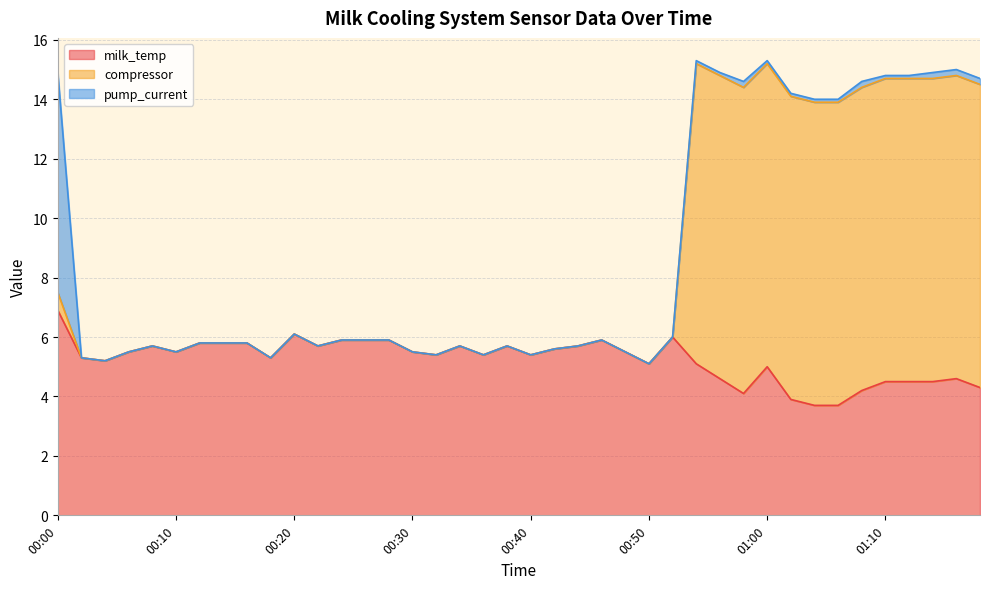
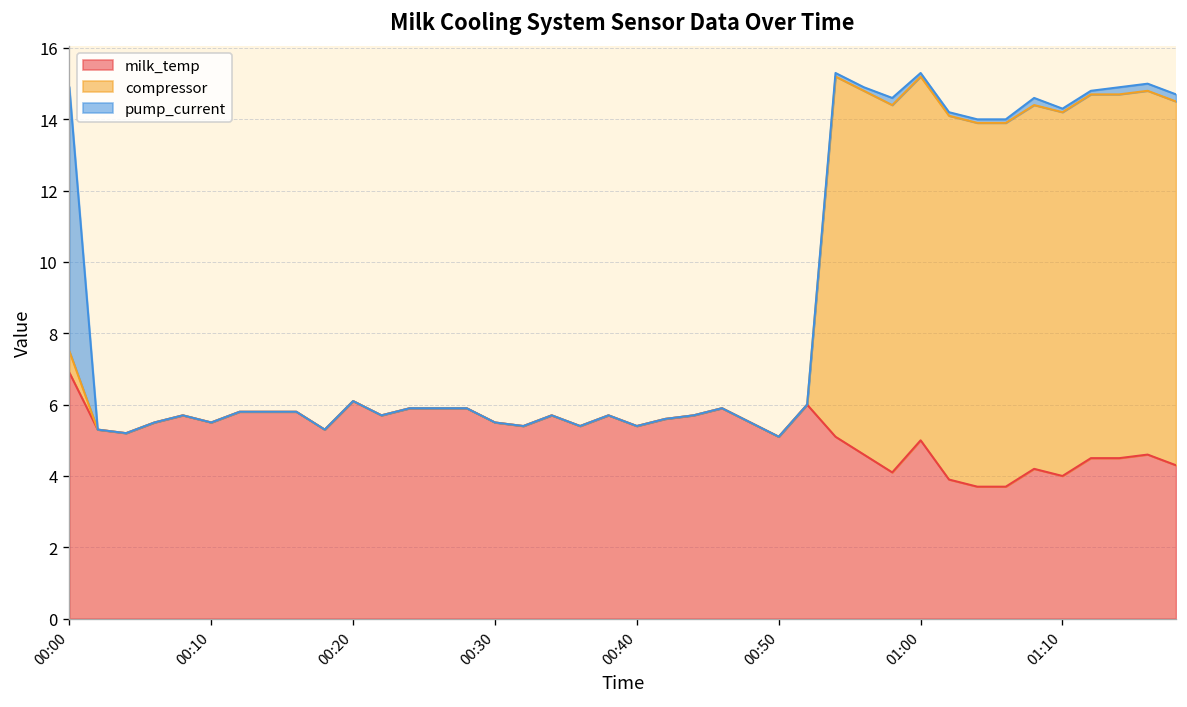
  {
    "milk_temp": {
      "00:00": 6.9,
      "01:00": 5.0,
-     "01:10": 4.5
+     "01:10": 4.0
    },
    "compressor": {
      "00:00": 0.6,
      "01:00": 10.2,
      "01:10": 10.2
    },
    "pump_current": {
      "00:00": 7.4,
      "01:00": 0.1,
      "01:10": 0.1
    }
  }
